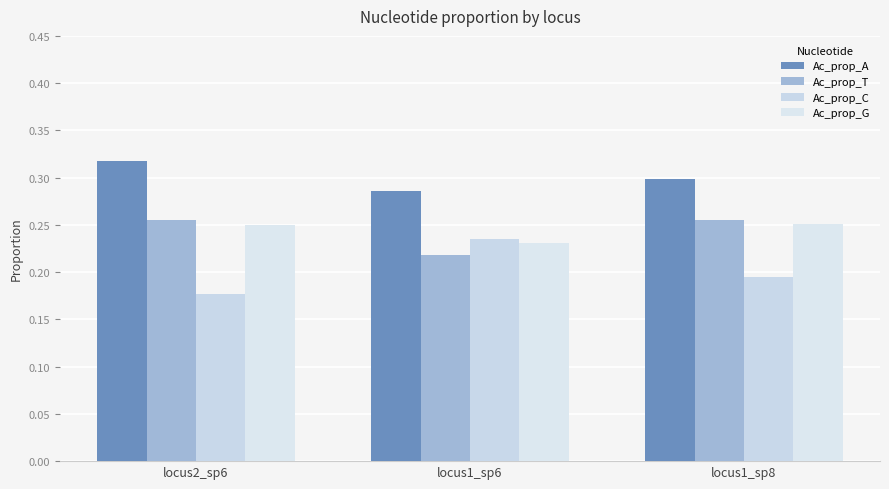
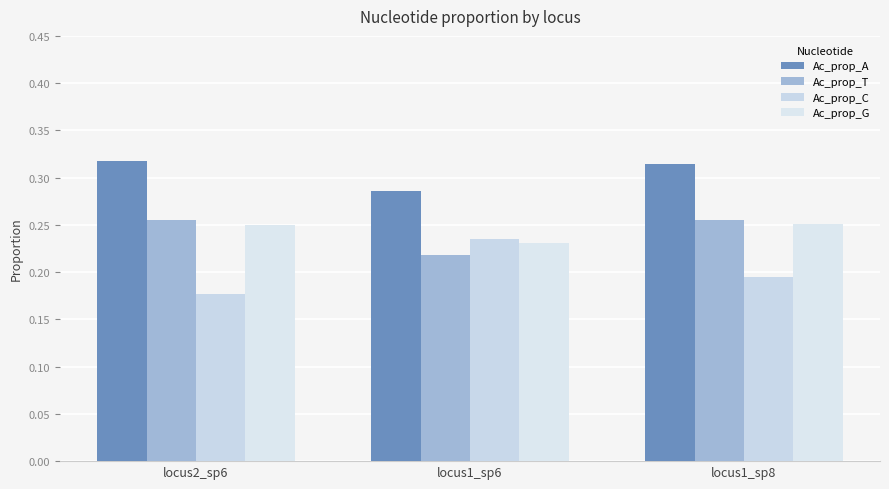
  {
    "Ac_prop_A": {
      "locus2_sp6": 0.32,
      "locus1_sp6": 0.29,
-     "locus1_sp8": 0.30
+     "locus1_sp8": 0.31
    }
  }
